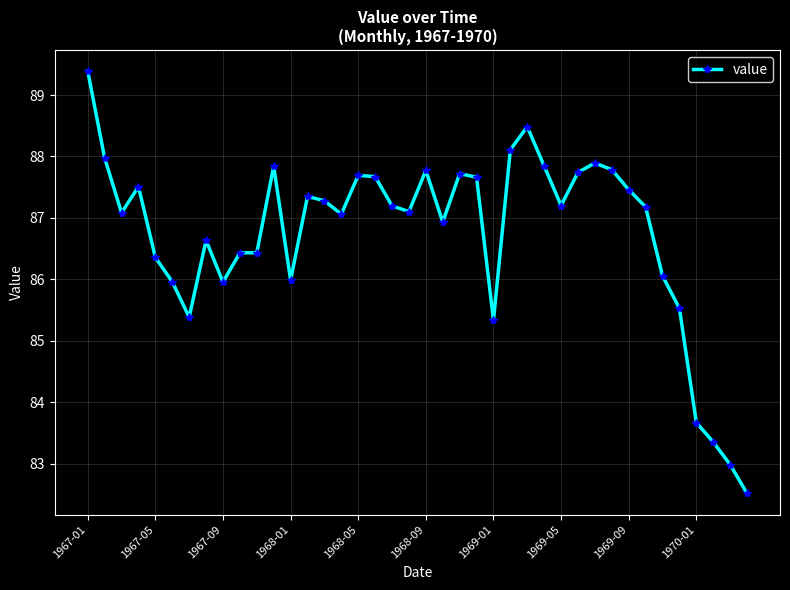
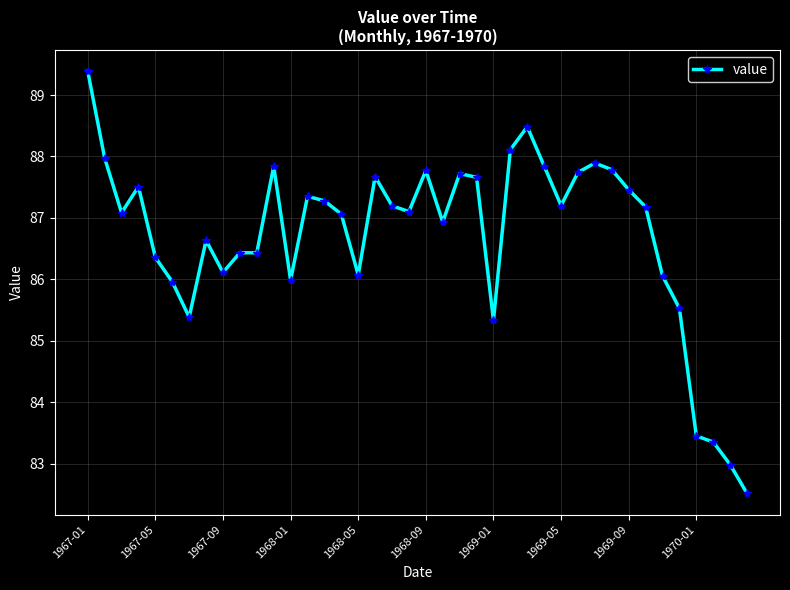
  {
    "1967-01": 89.4,
    "1967-05": 86.4,
-   "1967-09": 86.0,
+   "1967-09": 86.1,
    "1968-01": 86.0,
-   "1968-05": 87.7,
+   "1968-05": 86.1,
    "1968-09": 87.8,
    "1969-01": 85.3,
    "1969-05": 87.2,
    "1969-09": 87.5,
-   "1970-01": 83.7
+   "1970-01": 83.4
  }
